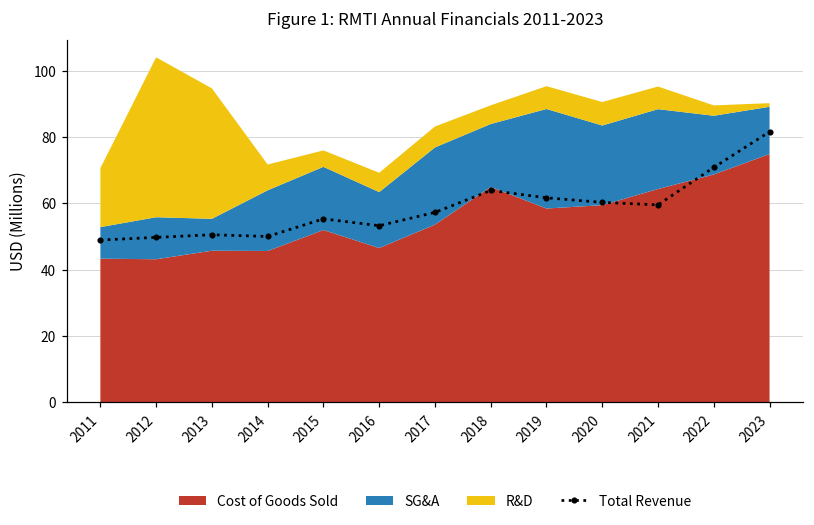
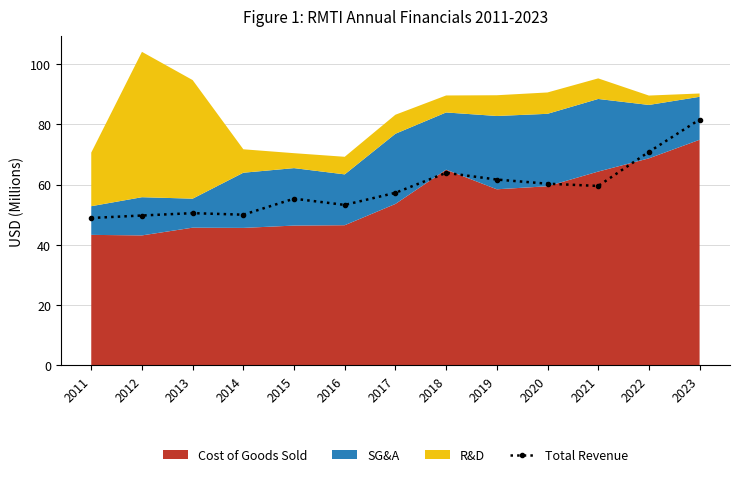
  {
    "Total Revenue": {
      "2011": 49,
      "2012": 50,
      "2013": 51,
      "2014": 50,
      "2015": 55,
      "2016": 53,
      "2017": 57,
      "2018": 64,
      "2019": 62,
      "2020": 60,
      "2021": 60,
      "2022": 71,
      "2023": 82
    },
    "Cost of Goods Sold": {
-     "2015": 52
+     "2015": 46
    },
    "SG&A": {
-     "2019": 30
+     "2019": 24
    },
    "R&D": {
      "2011": 18,
      "2012": 48,
      "2013": 39,
      "2014": 8,
      "2015": 5,
      "2016": 6,
      "2017": 6,
      "2018": 6,
      "2019": 7,
      "2020": 7,
      "2021": 7,
      "2022": 3,
      "2023": 1
    }
  }
